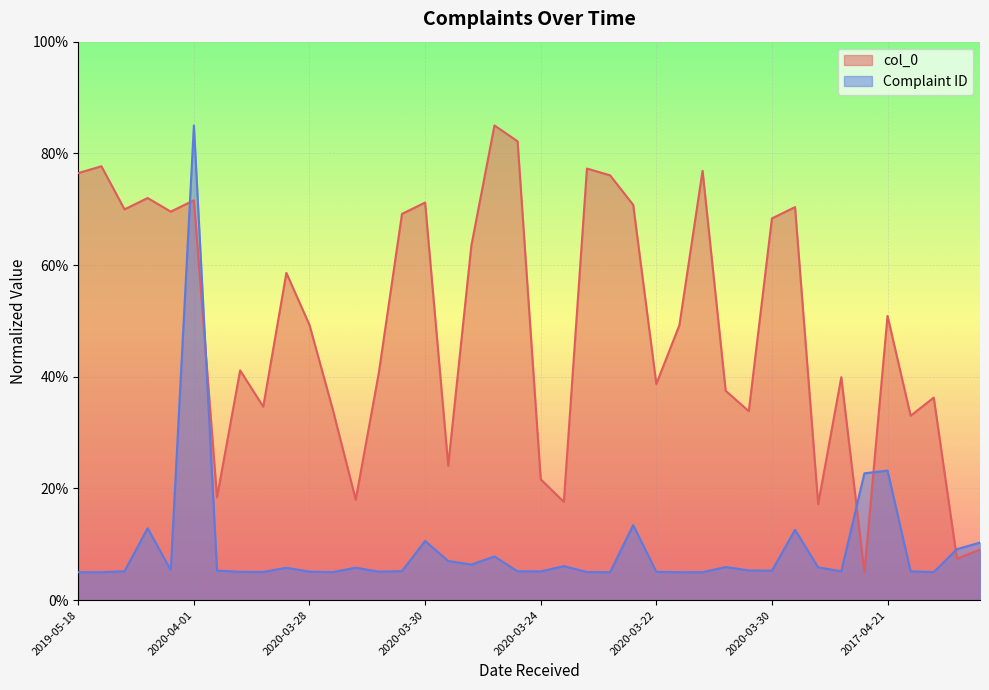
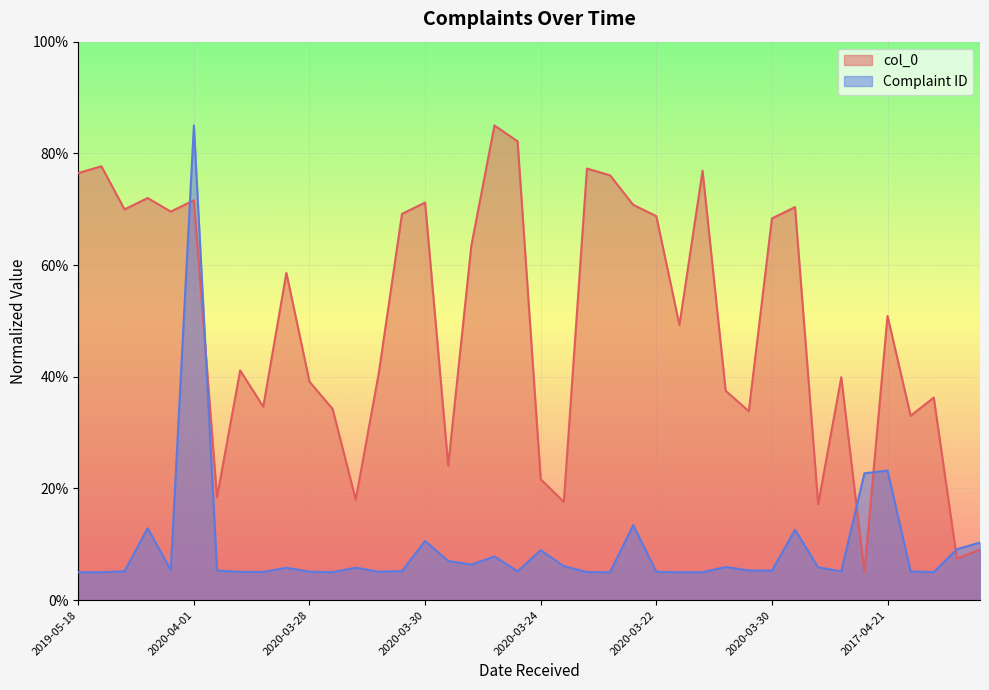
  {
    "col_0": {
      "2019-05-18": "76%",
-     "2020-03-28": "49%",
+     "2020-03-28": "39%",
      "2020-03-24": "22%",
-     "2020-03-22": "39%",
+     "2020-03-22": "69%",
      "2017-04-21": "51%"
    },
    "Complaint ID": {
      "2019-05-18": "5%",
      "2020-03-28": "5%",
-     "2020-03-24": "5%",
+     "2020-03-24": "9%",
      "2020-03-22": "5%",
      "2017-04-21": "23%"
    }
  }
